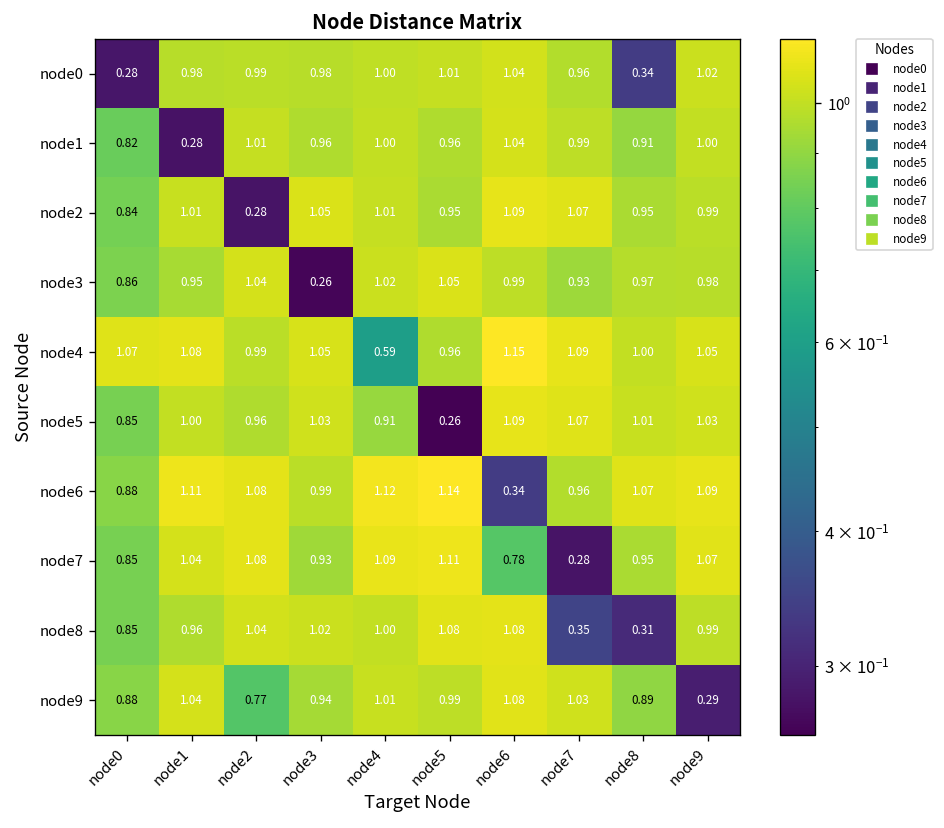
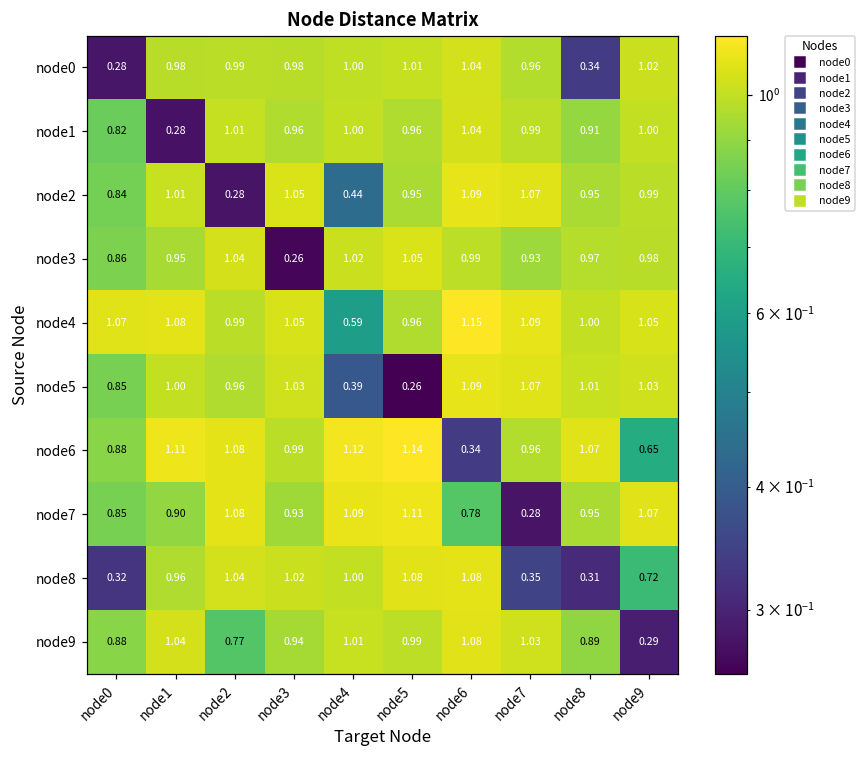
  {
    "node0": {
      "node0": 0.28,
      "node1": 0.98,
      "node2": 0.99,
      "node3": 0.98,
      "node4": 1.00,
      "node5": 1.01,
      "node6": 1.04,
      "node7": 0.96,
      "node8": 0.34,
      "node9": 1.02
    },
    "node1": {
      "node0": 0.82,
      "node1": 0.28,
      "node2": 1.01,
      "node3": 0.96,
      "node4": 1.00,
      "node5": 0.96,
      "node6": 1.04,
      "node7": 0.99,
      "node8": 0.91,
      "node9": 1.00
    },
    "node2": {
      "node0": 0.84,
      "node1": 1.01,
      "node2": 0.28,
      "node3": 1.05,
-     "node4": 1.01,
+     "node4": 0.44,
      "node5": 0.95,
      "node6": 1.09,
      "node7": 1.07,
      "node8": 0.95,
      "node9": 0.99
    },
    "node3": {
      "node0": 0.86,
      "node1": 0.95,
      "node2": 1.04,
      "node3": 0.26,
      "node4": 1.02,
      "node5": 1.05,
      "node6": 0.99,
      "node7": 0.93,
      "node8": 0.97,
      "node9": 0.98
    },
    "node4": {
      "node0": 1.07,
      "node1": 1.08,
      "node2": 0.99,
      "node3": 1.05,
      "node4": 0.59,
      "node5": 0.96,
      "node6": 1.15,
      "node7": 1.09,
      "node8": 1.00,
      "node9": 1.05
    },
    "node5": {
      "node0": 0.85,
      "node1": 1.00,
      "node2": 0.96,
      "node3": 1.03,
-     "node4": 0.91,
+     "node4": 0.39,
      "node5": 0.26,
      "node6": 1.09,
      "node7": 1.07,
      "node8": 1.01,
      "node9": 1.03
    },
    "node6": {
      "node0": 0.88,
      "node1": 1.11,
      "node2": 1.08,
      "node3": 0.99,
      "node4": 1.12,
      "node5": 1.14,
      "node6": 0.34,
      "node7": 0.96,
      "node8": 1.07,
-     "node9": 1.09
+     "node9": 0.65
    },
    "node7": {
      "node0": 0.85,
-     "node1": 1.04,
+     "node1": 0.90,
      "node2": 1.08,
      "node3": 0.93,
      "node4": 1.09,
      "node5": 1.11,
      "node6": 0.78,
      "node7": 0.28,
      "node8": 0.95,
      "node9": 1.07
    },
    "node8": {
-     "node0": 0.85,
+     "node0": 0.32,
      "node1": 0.96,
      "node2": 1.04,
      "node3": 1.02,
      "node4": 1.00,
      "node5": 1.08,
      "node6": 1.08,
      "node7": 0.35,
      "node8": 0.31,
-     "node9": 0.99
+     "node9": 0.72
    },
    "node9": {
      "node0": 0.88,
      "node1": 1.04,
      "node2": 0.77,
      "node3": 0.94,
      "node4": 1.01,
      "node5": 0.99,
      "node6": 1.08,
      "node7": 1.03,
      "node8": 0.89,
      "node9": 0.29
    }
  }
